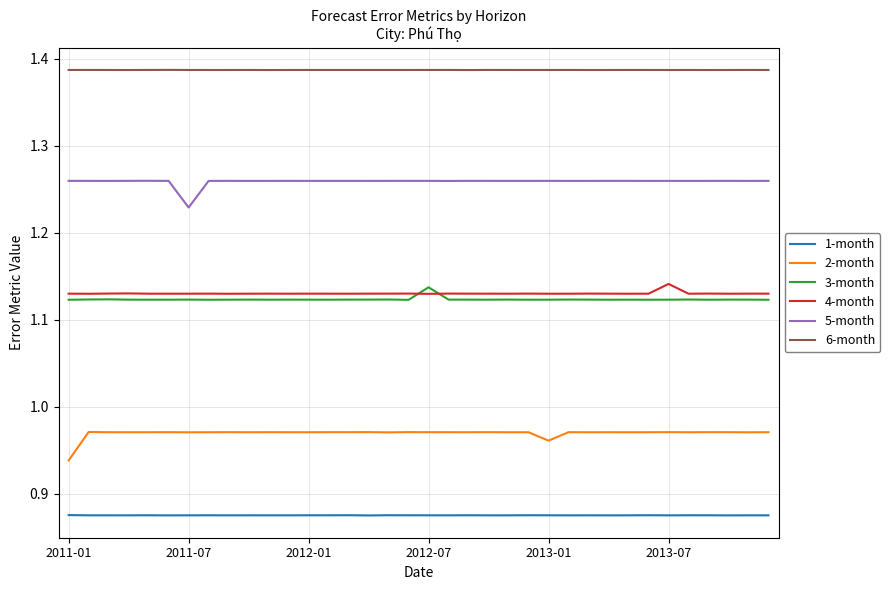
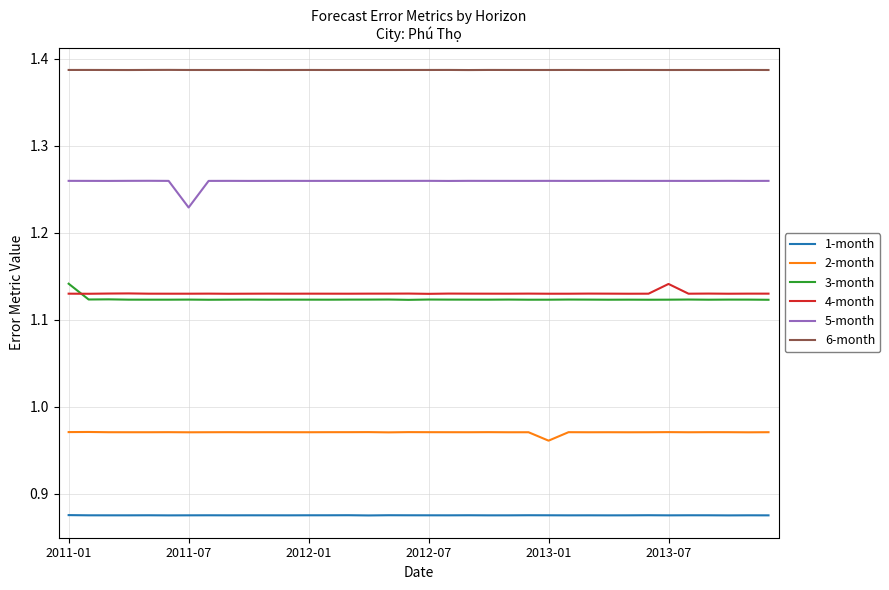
  {
    "1-month": {
      "2011-01": 0.88,
      "2011-07": 0.88,
      "2012-01": 0.88,
      "2012-07": 0.88,
      "2013-01": 0.88,
      "2013-07": 0.88
    },
    "2-month": {
-     "2011-01": 0.94,
+     "2011-01": 0.97,
      "2011-07": 0.97,
      "2012-01": 0.97,
      "2012-07": 0.97,
      "2013-01": 0.96,
      "2013-07": 0.97
    },
    "3-month": {
-     "2011-01": 1.12,
+     "2011-01": 1.14,
      "2011-07": 1.12,
      "2012-01": 1.12,
-     "2012-07": 1.14,
+     "2012-07": 1.12,
      "2013-01": 1.12,
      "2013-07": 1.12
    },
    "4-month": {
      "2011-01": 1.13,
      "2011-07": 1.13,
      "2012-01": 1.13,
      "2012-07": 1.13,
      "2013-01": 1.13,
      "2013-07": 1.14
    },
    "5-month": {
      "2011-01": 1.26,
      "2011-07": 1.23,
      "2012-01": 1.26,
      "2012-07": 1.26,
      "2013-01": 1.26,
      "2013-07": 1.26
    },
    "6-month": {
      "2011-01": 1.39,
      "2011-07": 1.39,
      "2012-01": 1.39,
      "2012-07": 1.39,
      "2013-01": 1.39,
      "2013-07": 1.39
    }
  }
